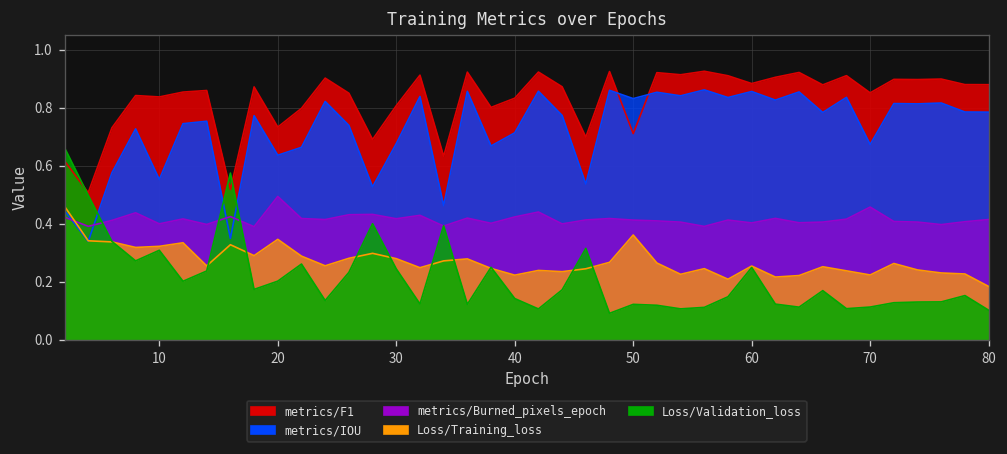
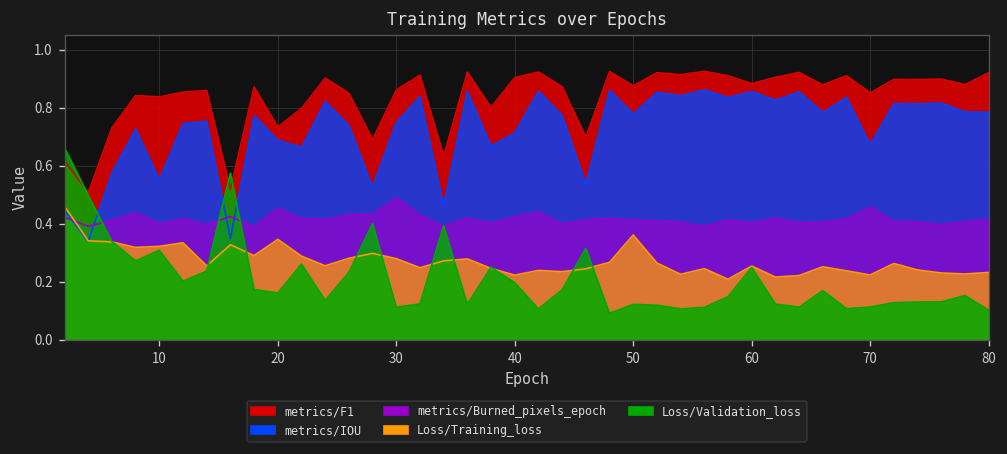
  {
    "metrics/F1": {
      "10": 0.84,
      "20": 0.73,
-     "30": 0.81,
-     "40": 0.83,
-     "50": 0.71,
+     "30": 0.86,
+     "40": 0.90,
+     "50": 0.88,
      "60": 0.88,
      "70": 0.85,
-     "80": 0.88
+     "80": 0.92
    },
    "metrics/IOU": {
      "10": 0.55,
-     "20": 0.64,
-     "30": 0.68,
+     "20": 0.69,
+     "30": 0.75,
      "40": 0.71,
-     "50": 0.83,
+     "50": 0.78,
      "60": 0.86,
      "70": 0.67,
      "80": 0.78
    },
    "metrics/Burned_pixels_epoch": {
      "10": 0.40,
-     "20": 0.49,
-     "30": 0.42,
+     "20": 0.45,
+     "30": 0.49,
      "40": 0.42,
      "50": 0.41,
      "60": 0.40,
      "70": 0.46,
      "80": 0.41
    },
    "Loss/Training_loss": {
      "10": 0.32,
      "20": 0.35,
      "30": 0.28,
      "40": 0.22,
      "50": 0.36,
      "70": 0.22,
-     "80": 0.18
+     "80": 0.23
    },
    "Loss/Validation_loss": {
      "10": 0.31,
-     "20": 0.20,
-     "30": 0.24,
-     "40": 0.14,
+     "20": 0.16,
+     "30": 0.11,
+     "40": 0.20,
      "50": 0.12,
      "70": 0.11,
      "80": 0.10
    }
  }
